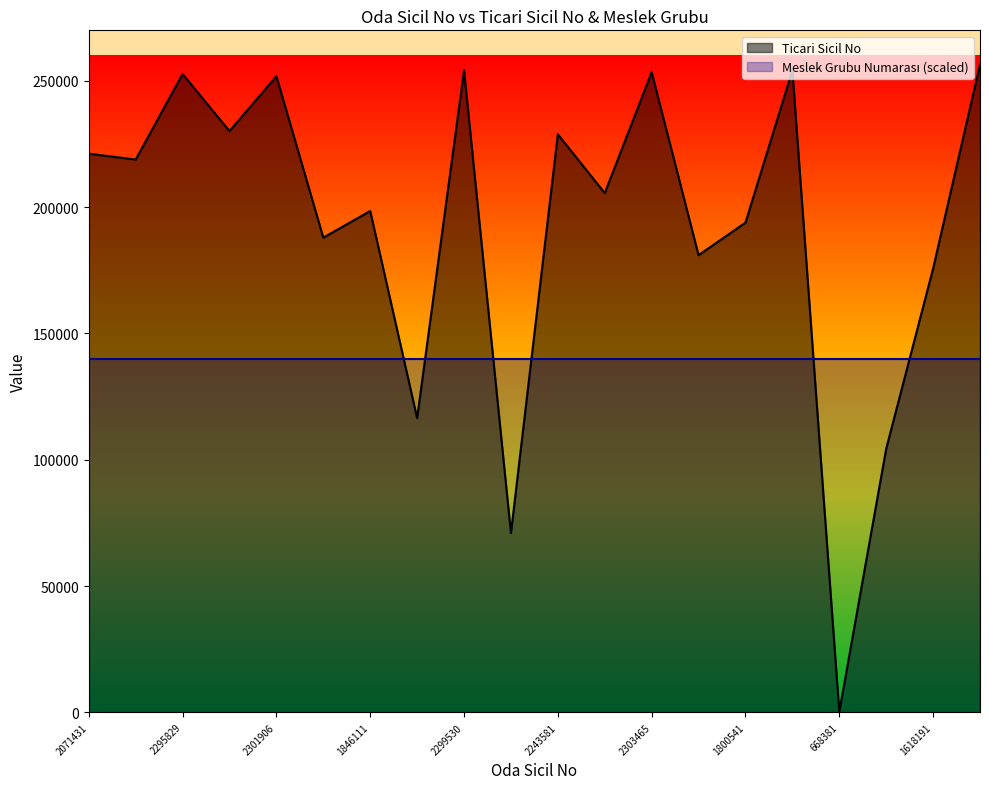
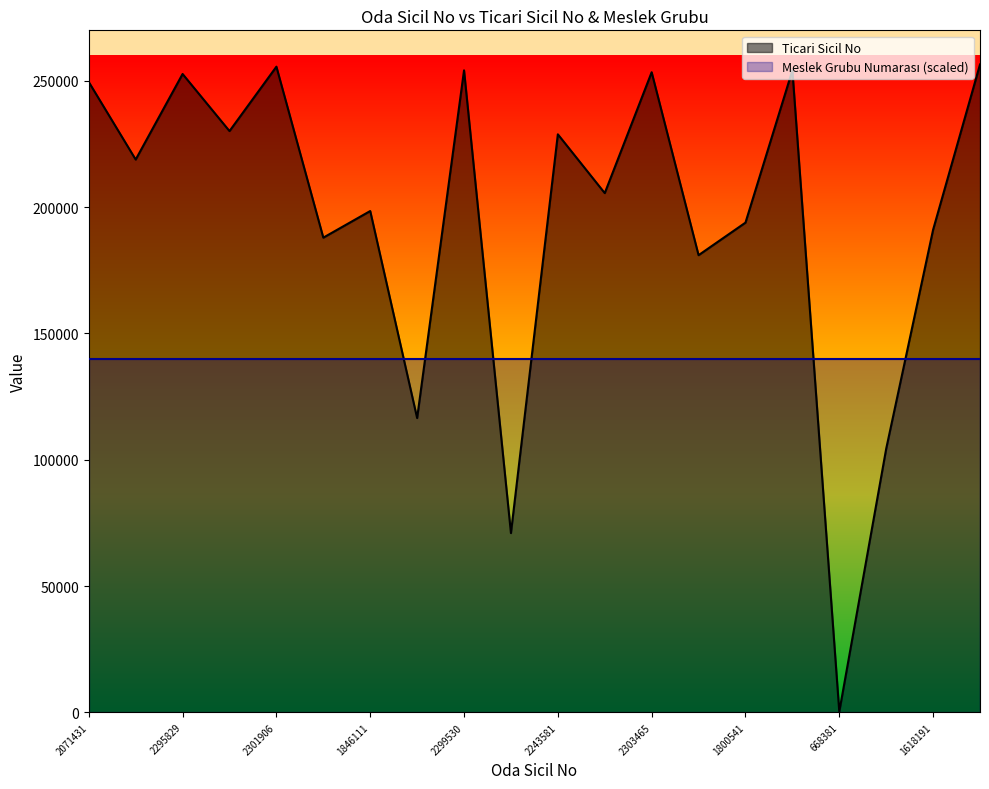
  {
    "Ticari Sicil No": {
-     "2071431": 221000,
+     "2071431": 250000,
      "2295829": 253000,
-     "2301906": 252000,
+     "2301906": 256000,
      "1846111": 198000,
      "2299530": 254000,
      "2243581": 229000,
      "2303465": 253000,
      "1800541": 194000,
      "668381": 0,
-     "1618191": 176000
+     "1618191": 191000
    },
    "Meslek Grubu Numarası (scaled)": {
      "2071431": 140000,
      "2295829": 140000,
      "2301906": 140000,
      "1846111": 140000,
      "2299530": 140000,
      "2243581": 140000,
      "2303465": 140000,
      "1800541": 140000,
      "668381": 140000,
      "1618191": 140000
    }
  }
